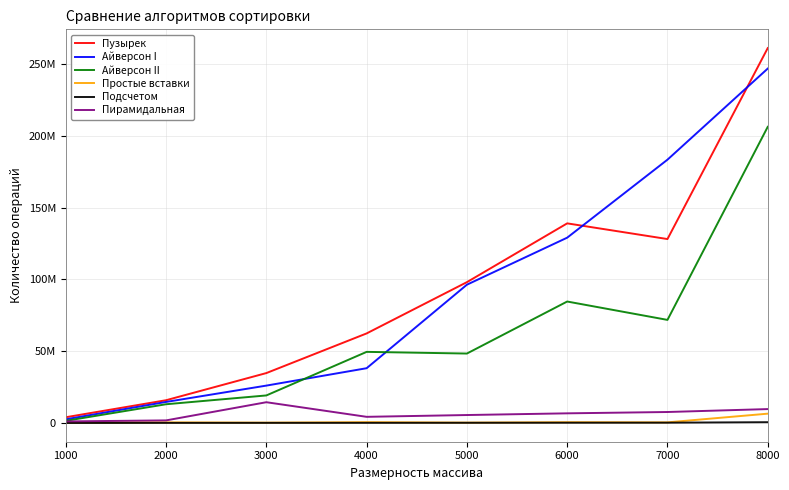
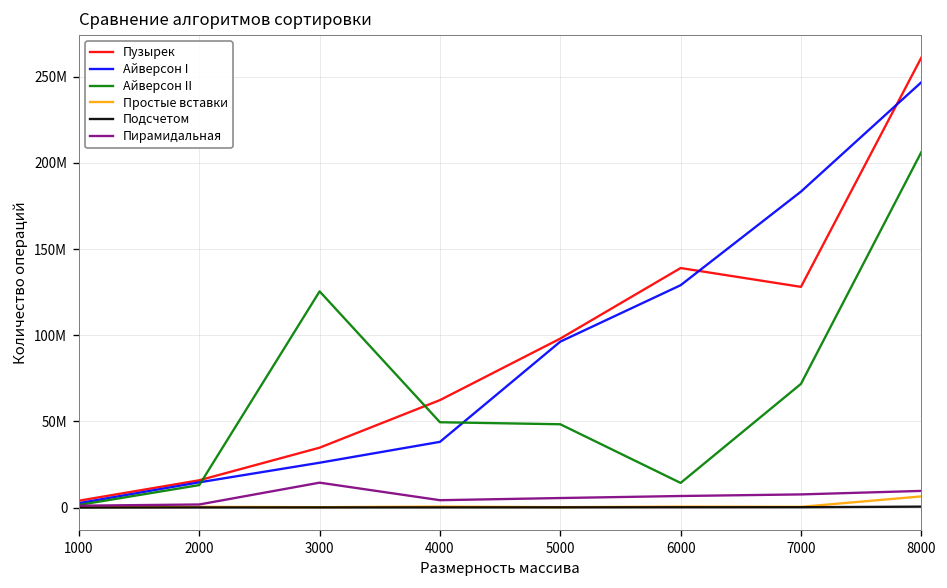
  {
    "Пузырек": {
      "3000": 35000000,
      "4000": 62000000,
      "6000": 139000000,
      "7000": 128000000,
      "8000": 261000000
    },
    "Айверсон I": {
      "3000": 26000000,
      "4000": 38000000,
      "6000": 129000000,
      "7000": 183000000,
      "8000": 247000000
    },
    "Айверсон II": {
-     "3000": 19000000,
+     "3000": 126000000,
      "4000": 50000000,
      "5000": 48000000,
-     "6000": 85000000,
+     "6000": 14000000,
      "7000": 72000000,
      "8000": 206000000
    },
    "Простые вставки": {
      "8000": 7000000
    },
    "Подсчетом": {
      "8000": 1000000
    },
    "Пирамидальная": {
      "3000": 15000000,
      "4000": 4000000,
      "5000": 6000000,
      "6000": 7000000,
      "7000": 8000000,
      "8000": 10000000
    }
  }
